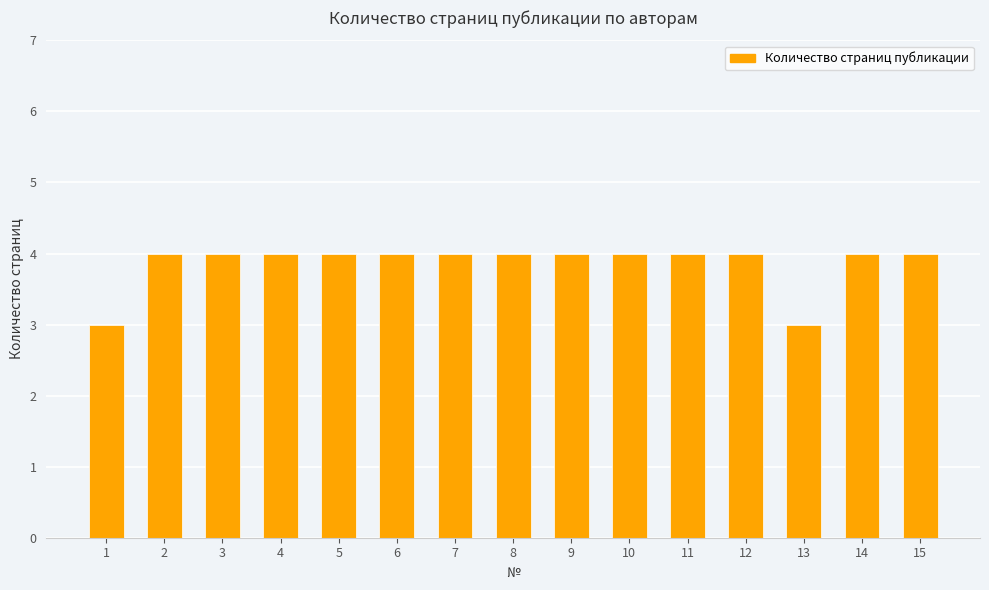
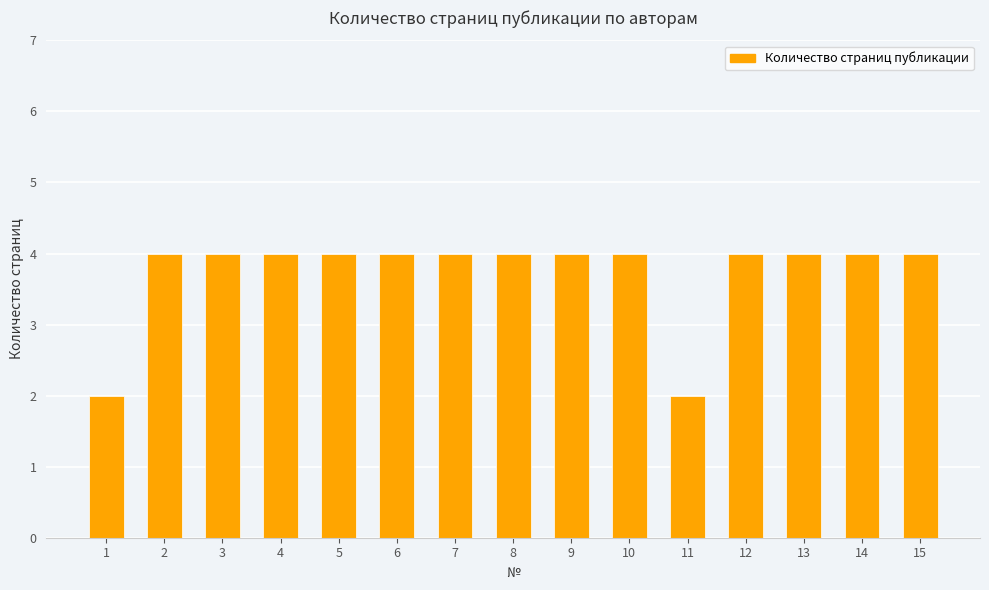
  {
-   "1": 3,
+   "1": 2,
    "2": 4,
    "3": 4,
    "4": 4,
    "5": 4,
    "6": 4,
    "7": 4,
    "8": 4,
    "9": 4,
    "10": 4,
-   "11": 4,
+   "11": 2,
    "12": 4,
-   "13": 3,
+   "13": 4,
    "14": 4,
    "15": 4
  }
